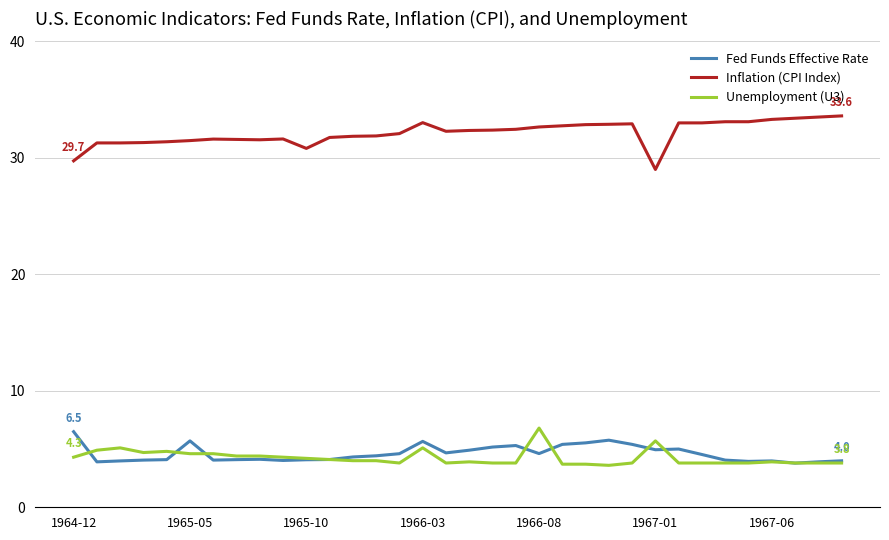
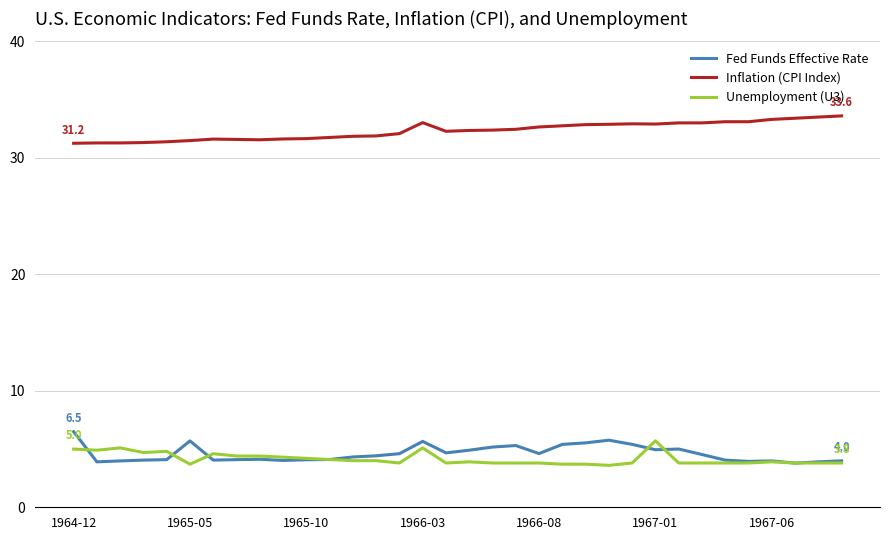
  {
    "Fed Funds Effective Rate": {
      "1964-12": 6.5
    },
    "Inflation (CPI Index)": {
-     "1964-12": 29.7,
-     "1965-10": 30.8,
-     "1967-01": 29.0
+     "1964-12": 31.2,
+     "1965-10": 31.7,
+     "1967-01": 32.9
    },
    "Unemployment (U3)": {
-     "1964-12": 4.3,
-     "1965-05": 4.6,
-     "1966-08": 6.8
+     "1964-12": 5.0,
+     "1965-05": 3.7,
+     "1966-08": 3.8
    }
  }
